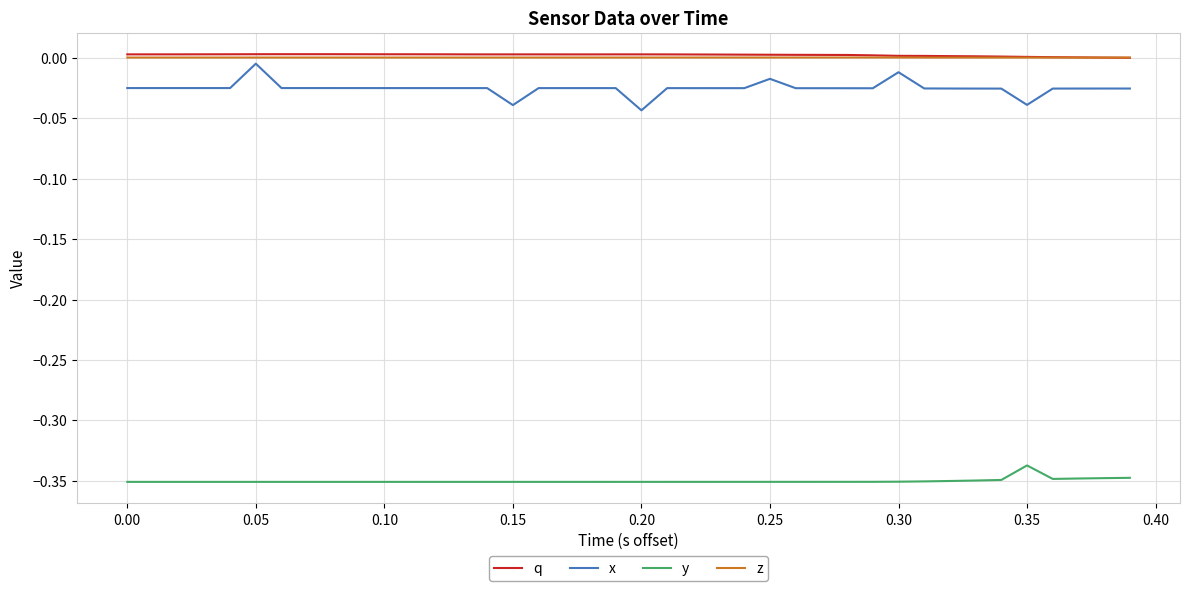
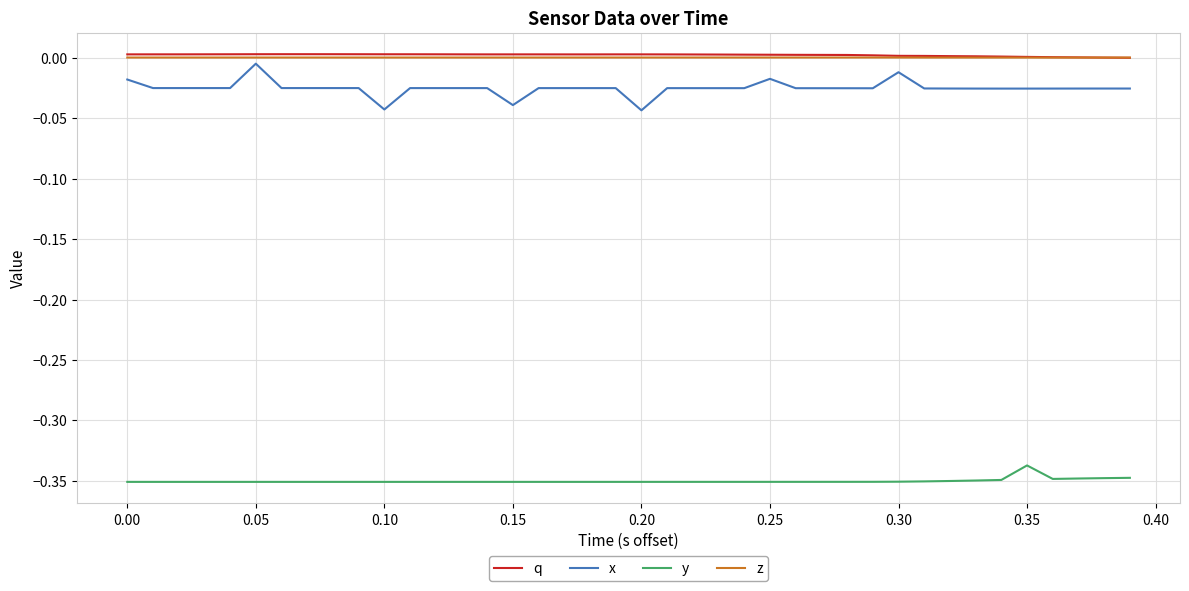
  {
    "q": {
      "0.00": 0.003,
      "0.05": 0.003,
      "0.10": 0.003,
      "0.15": 0.003,
      "0.20": 0.003,
      "0.25": 0.003
    },
    "x": {
-     "0.00": -0.025,
+     "0.00": -0.018,
      "0.05": -0.005,
-     "0.10": -0.025,
+     "0.10": -0.043,
      "0.15": -0.039,
      "0.20": -0.043,
      "0.25": -0.017,
      "0.30": -0.012,
-     "0.35": -0.039
+     "0.35": -0.025
    },
    "y": {
      "0.00": -0.351,
      "0.05": -0.351,
      "0.10": -0.351,
      "0.15": -0.351,
      "0.20": -0.351,
      "0.25": -0.351,
      "0.30": -0.351,
      "0.35": -0.337
    },
    "z": {
      "0.00": 0.000,
      "0.05": 0.000,
      "0.10": 0.000,
      "0.15": 0.000,
      "0.20": 0.000,
      "0.25": 0.000
    }
  }
